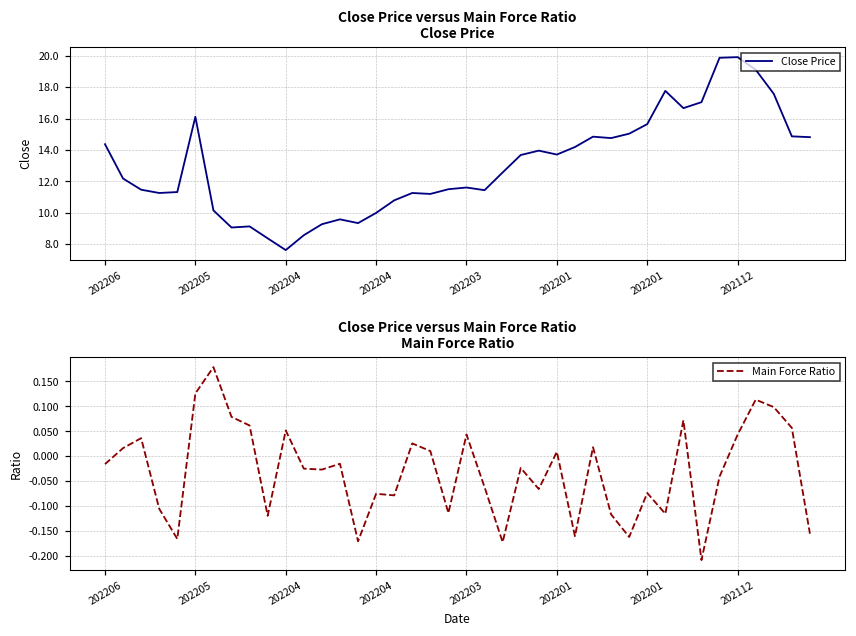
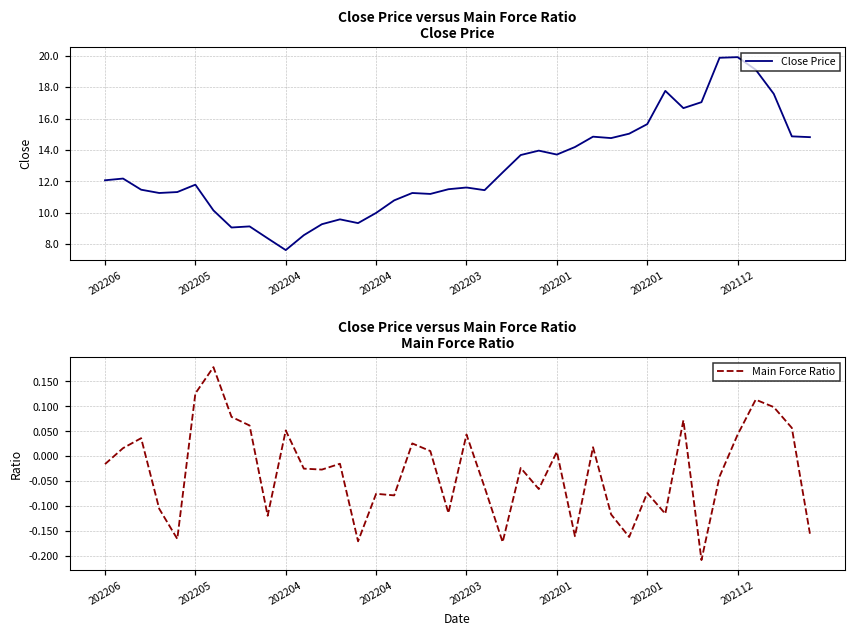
  {
    "Close Price versus Main Force Ratio Close Price": {
-     "202206": 14.4,
-     "202205": 16.1,
+     "202206": 12.1,
+     "202205": 11.8,
      "202203": 11.6,
      "202112": 19.9
    },
    "Close Price versus Main Force Ratio Main Force Ratio": {
      "202206": -0.02,
      "202205": 0.13,
      "202203": 0.04,
      "202112": 0.04
    }
  }
